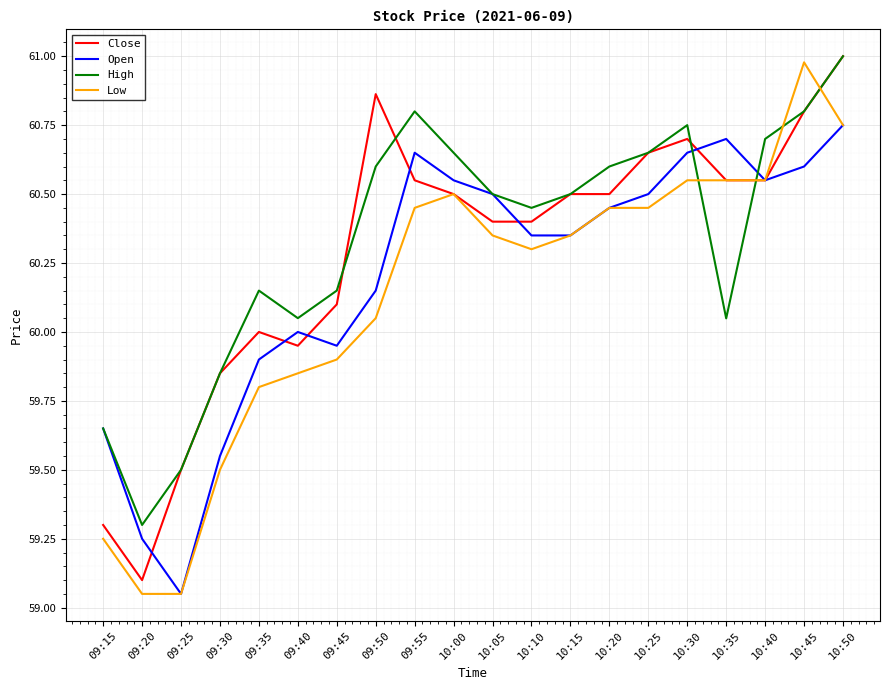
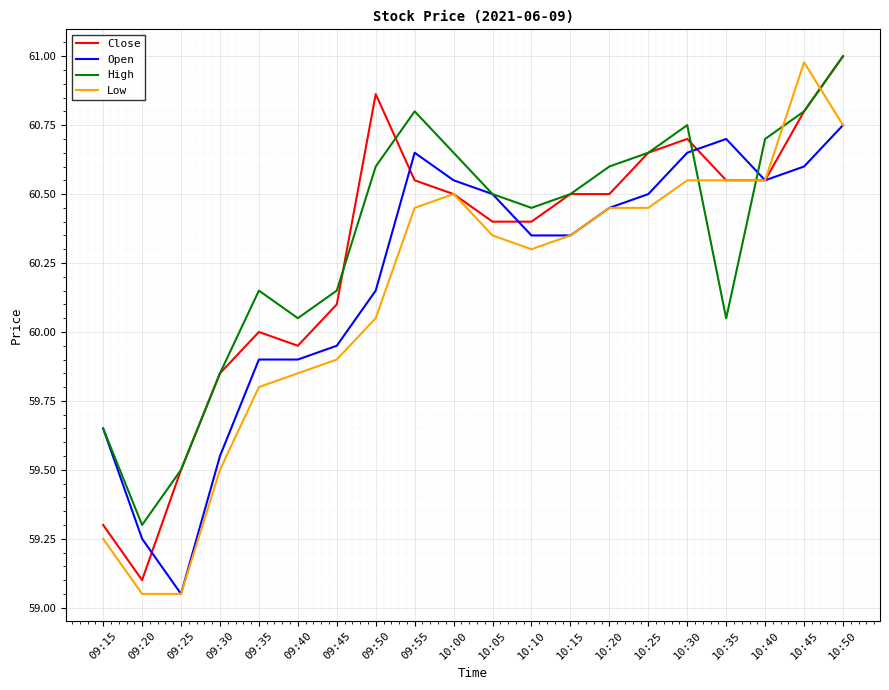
  {
    "Close": {
      "09:15": 59.3,
      "09:20": 59.1,
      "09:35": 60.0,
      "09:40": 59.95,
      "09:45": 60.1,
      "09:50": 60.86,
      "09:55": 60.55,
      "10:05": 60.4,
      "10:10": 60.4,
      "10:20": 60.5,
      "10:30": 60.7
    },
    "Open": {
      "09:20": 59.25,
      "09:30": 59.55,
      "09:35": 59.9,
-     "09:40": 60.0,
+     "09:40": 59.9,
      "09:45": 59.95,
      "09:50": 60.15,
      "09:55": 60.65,
      "10:00": 60.55,
      "10:10": 60.35,
      "10:25": 60.5,
      "10:30": 60.65,
      "10:35": 60.7,
      "10:45": 60.6
    },
    "High": {
      "09:20": 59.3,
      "09:35": 60.15,
      "09:40": 60.05,
      "09:45": 60.15,
      "09:50": 60.6,
      "09:55": 60.8,
      "10:00": 60.65,
      "10:10": 60.45,
      "10:20": 60.6,
      "10:30": 60.75,
      "10:35": 60.05,
      "10:40": 60.7
    },
    "Low": {
      "09:15": 59.25,
      "09:20": 59.05,
      "09:30": 59.5,
      "09:35": 59.8,
      "09:40": 59.85,
      "09:45": 59.9,
      "09:50": 60.05,
      "09:55": 60.45,
      "10:05": 60.35,
      "10:10": 60.3,
      "10:25": 60.45,
      "10:30": 60.55,
      "10:45": 60.98
    }
  }
